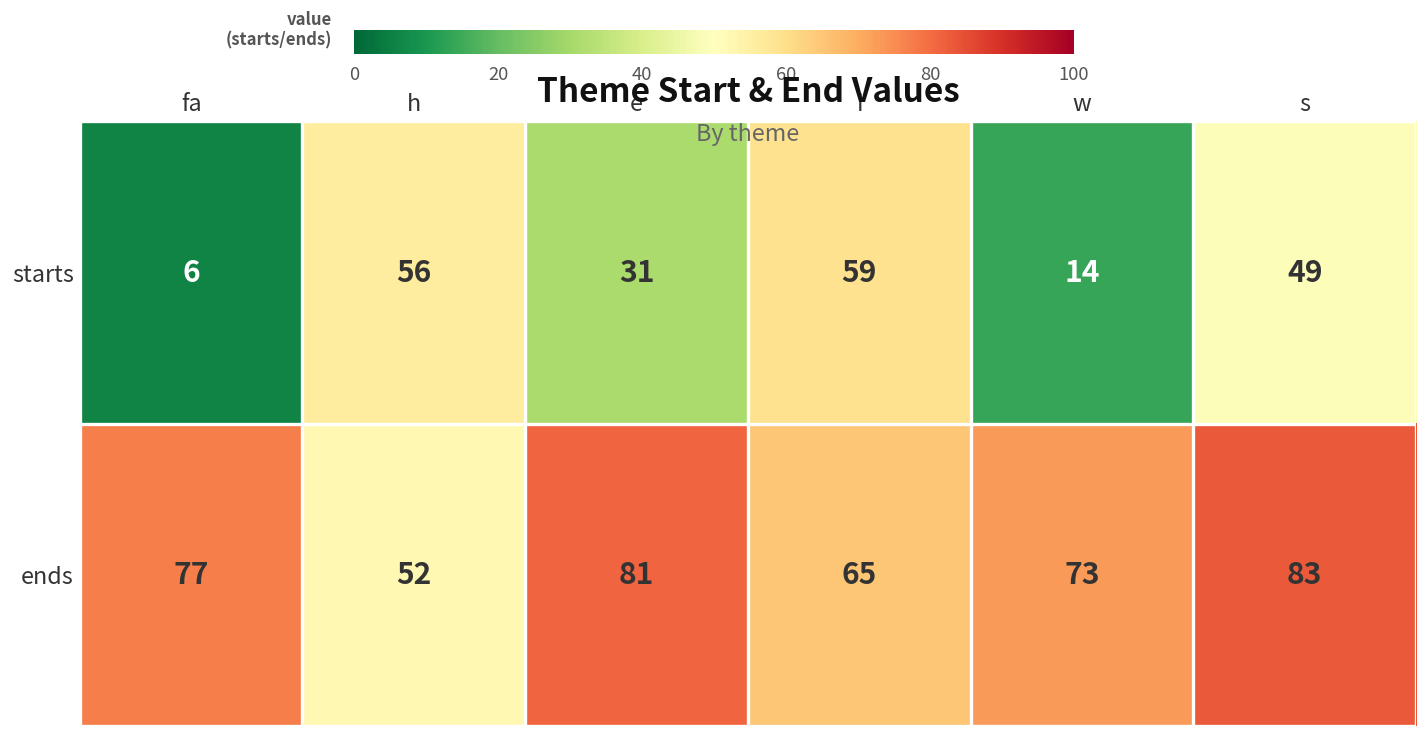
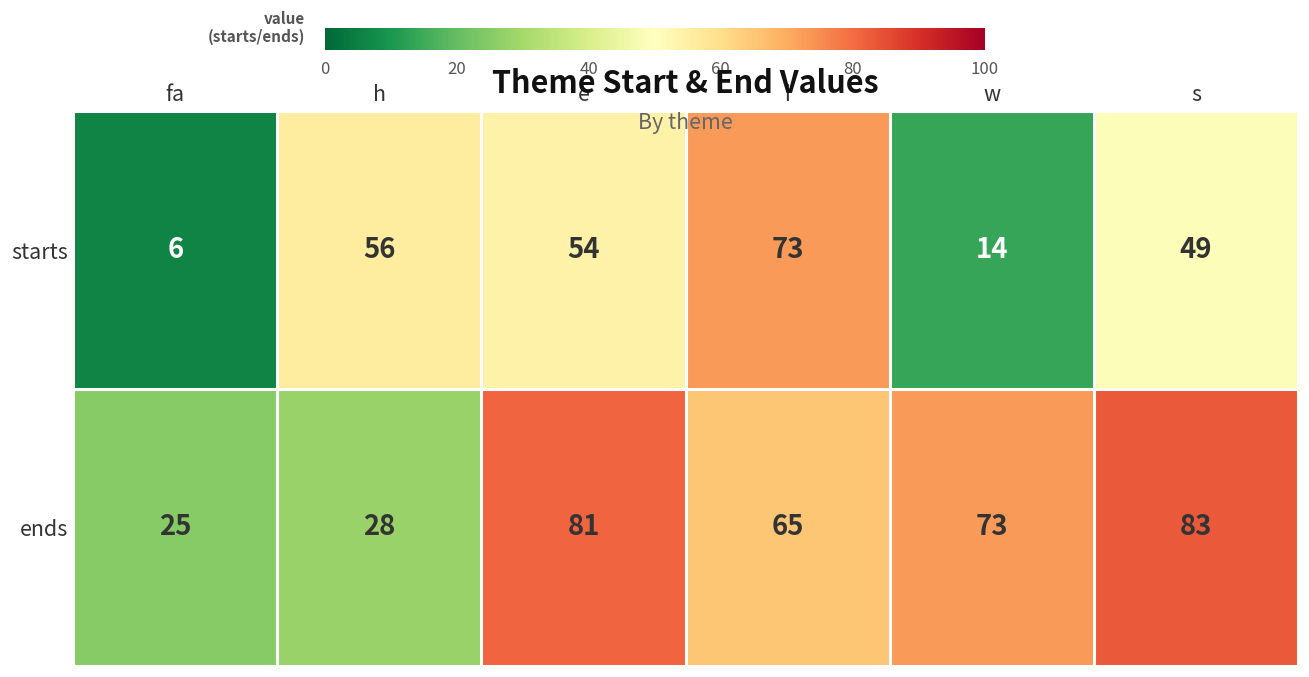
  {
    "starts": {
      "fa": 6,
      "h": 56,
-     "e": 31,
-     "i": 59,
+     "e": 54,
+     "i": 73,
      "w": 14,
      "s": 49
    },
    "ends": {
-     "fa": 77,
-     "h": 52,
+     "fa": 25,
+     "h": 28,
      "e": 81,
      "i": 65,
      "w": 73,
      "s": 83
    }
  }
